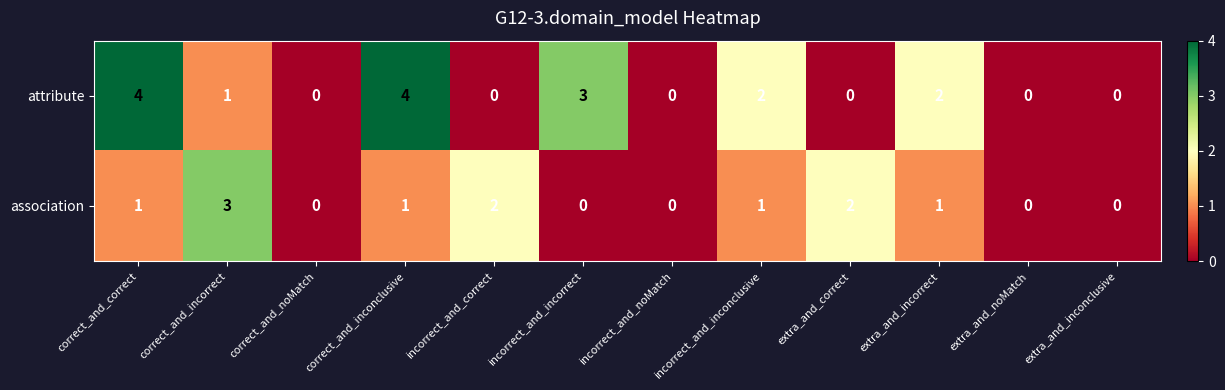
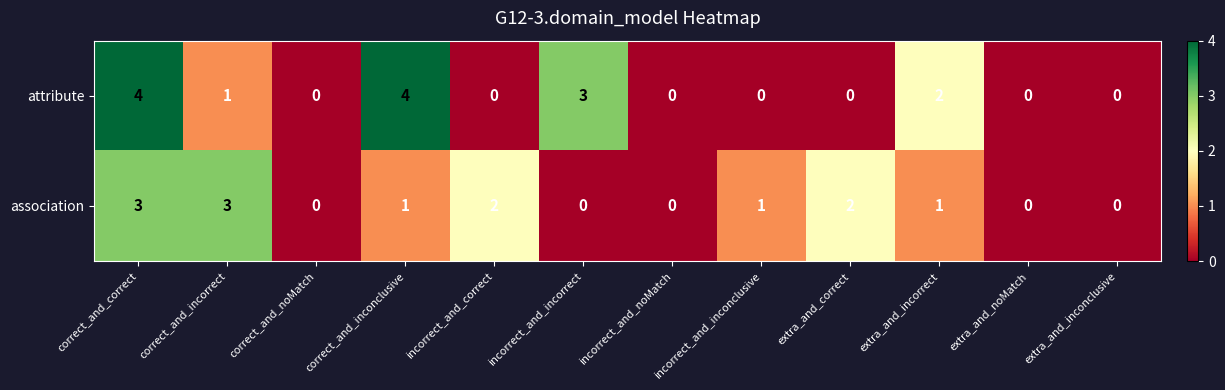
  {
    "attribute": {
      "correct_and_correct": 4,
      "correct_and_incorrect": 1,
      "correct_and_noMatch": 0,
      "correct_and_inconclusive": 4,
      "incorrect_and_correct": 0,
      "incorrect_and_incorrect": 3,
      "incorrect_and_noMatch": 0,
-     "incorrect_and_inconclusive": 2,
+     "incorrect_and_inconclusive": 0,
      "extra_and_correct": 0,
      "extra_and_incorrect": 2,
      "extra_and_noMatch": 0,
      "extra_and_inconclusive": 0
    },
    "association": {
-     "correct_and_correct": 1,
+     "correct_and_correct": 3,
      "correct_and_incorrect": 3,
      "correct_and_noMatch": 0,
      "correct_and_inconclusive": 1,
      "incorrect_and_correct": 2,
      "incorrect_and_incorrect": 0,
      "incorrect_and_noMatch": 0,
      "incorrect_and_inconclusive": 1,
      "extra_and_correct": 2,
      "extra_and_incorrect": 1,
      "extra_and_noMatch": 0,
      "extra_and_inconclusive": 0
    }
  }
